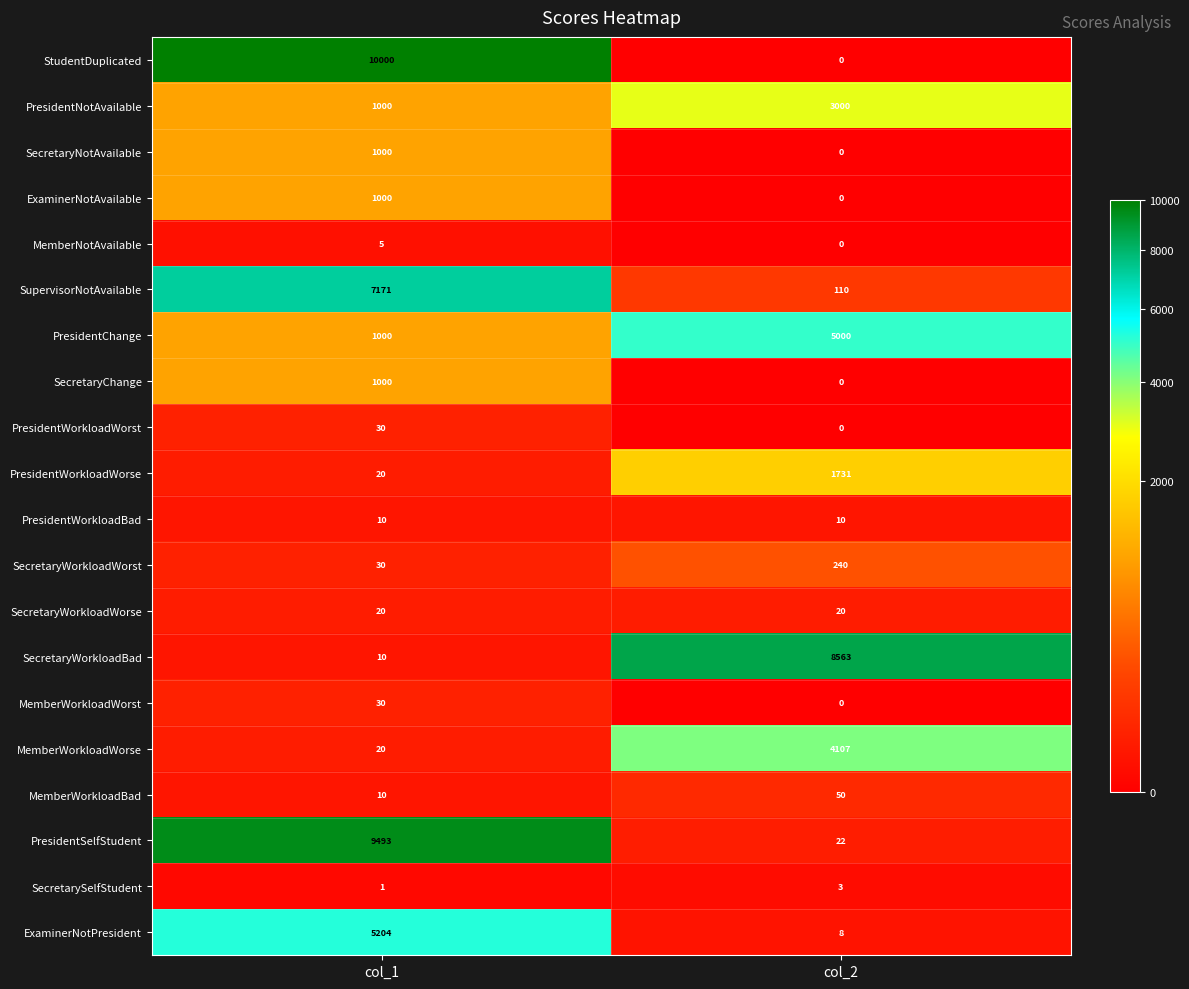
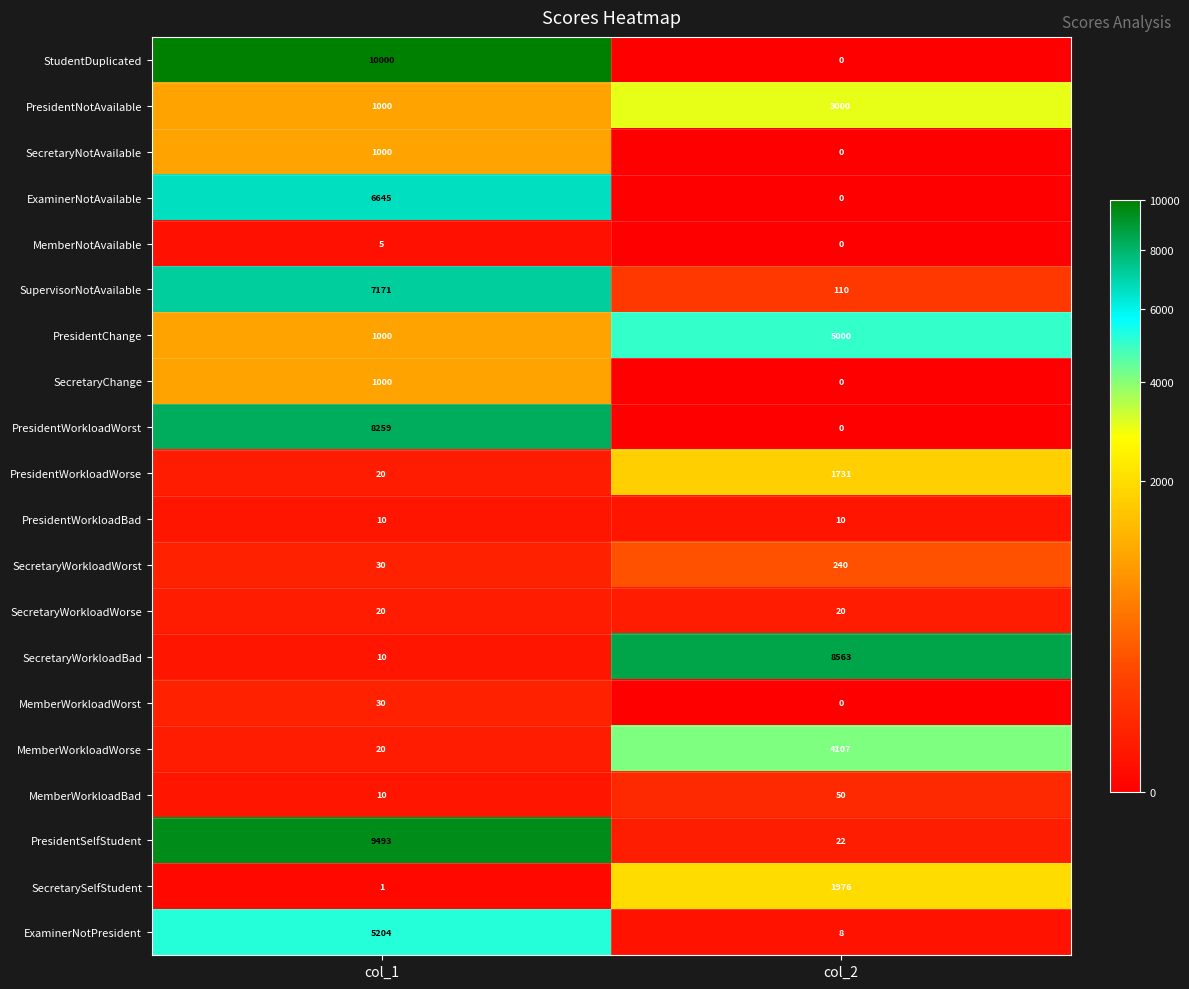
  {
    "StudentDuplicated": {
      "col_1": 10000,
      "col_2": 0
    },
    "PresidentNotAvailable": {
      "col_1": 1000,
      "col_2": 3000
    },
    "SecretaryNotAvailable": {
      "col_1": 1000,
      "col_2": 0
    },
    "ExaminerNotAvailable": {
-     "col_1": 1000,
+     "col_1": 6645,
      "col_2": 0
    },
    "MemberNotAvailable": {
      "col_1": 5,
      "col_2": 0
    },
    "SupervisorNotAvailable": {
      "col_1": 7171,
      "col_2": 110
    },
    "PresidentChange": {
      "col_1": 1000,
      "col_2": 5000
    },
    "SecretaryChange": {
      "col_1": 1000,
      "col_2": 0
    },
    "PresidentWorkloadWorst": {
-     "col_1": 30,
+     "col_1": 8259,
      "col_2": 0
    },
    "PresidentWorkloadWorse": {
      "col_1": 20,
      "col_2": 1731
    },
    "PresidentWorkloadBad": {
      "col_1": 10,
      "col_2": 10
    },
    "SecretaryWorkloadWorst": {
      "col_1": 30,
      "col_2": 240
    },
    "SecretaryWorkloadWorse": {
      "col_1": 20,
      "col_2": 20
    },
    "SecretaryWorkloadBad": {
      "col_1": 10,
      "col_2": 8563
    },
    "MemberWorkloadWorst": {
      "col_1": 30,
      "col_2": 0
    },
    "MemberWorkloadWorse": {
      "col_1": 20,
      "col_2": 4107
    },
    "MemberWorkloadBad": {
      "col_1": 10,
      "col_2": 50
    },
    "PresidentSelfStudent": {
      "col_1": 9493,
      "col_2": 22
    },
    "SecretarySelfStudent": {
      "col_1": 1,
-     "col_2": 3
+     "col_2": 1976
    },
    "ExaminerNotPresident": {
      "col_1": 5204,
      "col_2": 8
    }
  }
